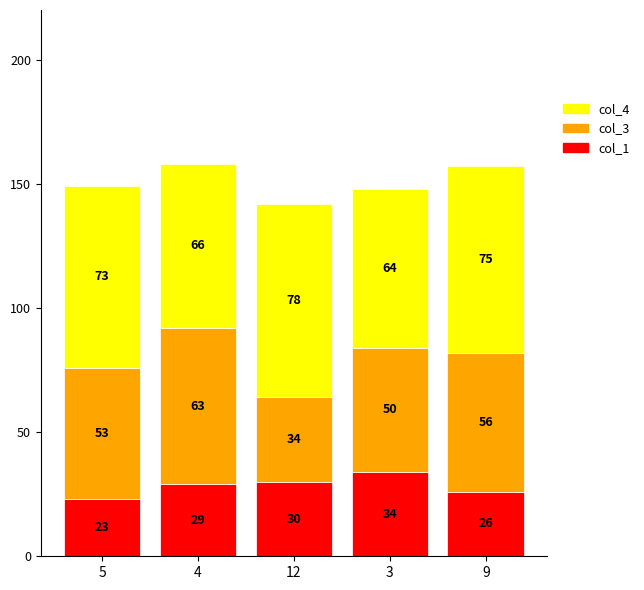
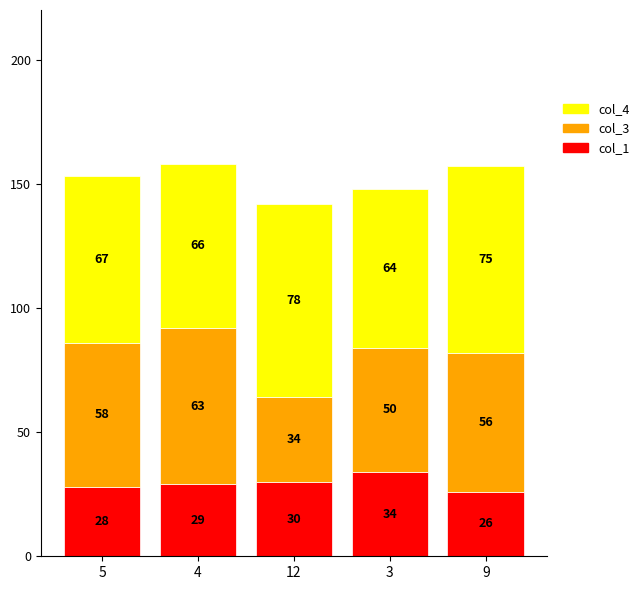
  {
    "col_1": {
-     "5": 23,
+     "5": 28,
      "4": 29,
      "12": 30,
      "3": 34,
      "9": 26
    },
    "col_3": {
-     "5": 53,
+     "5": 58,
      "4": 63,
      "12": 34,
      "3": 50,
      "9": 56
    },
    "col_4": {
-     "5": 73,
+     "5": 67,
      "4": 66,
      "12": 78,
      "3": 64,
      "9": 75
    }
  }
